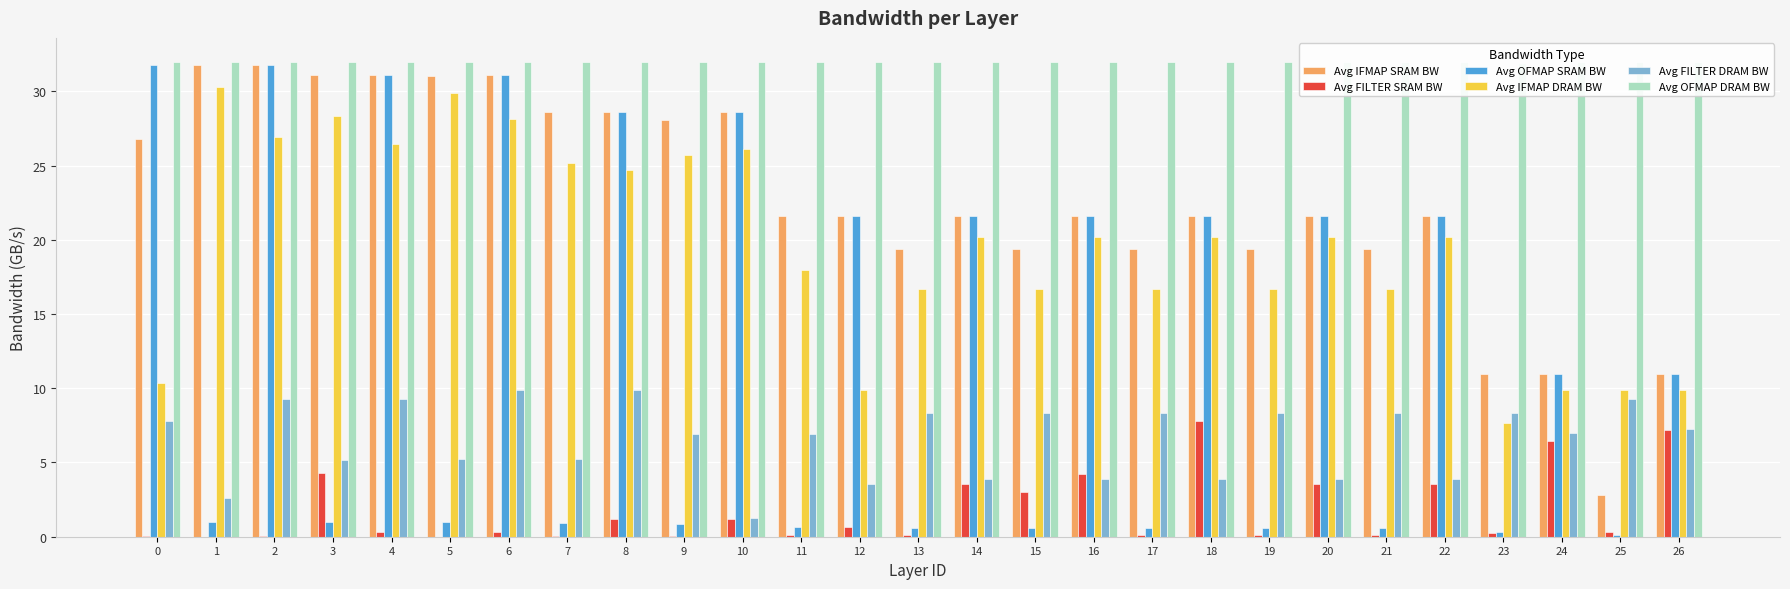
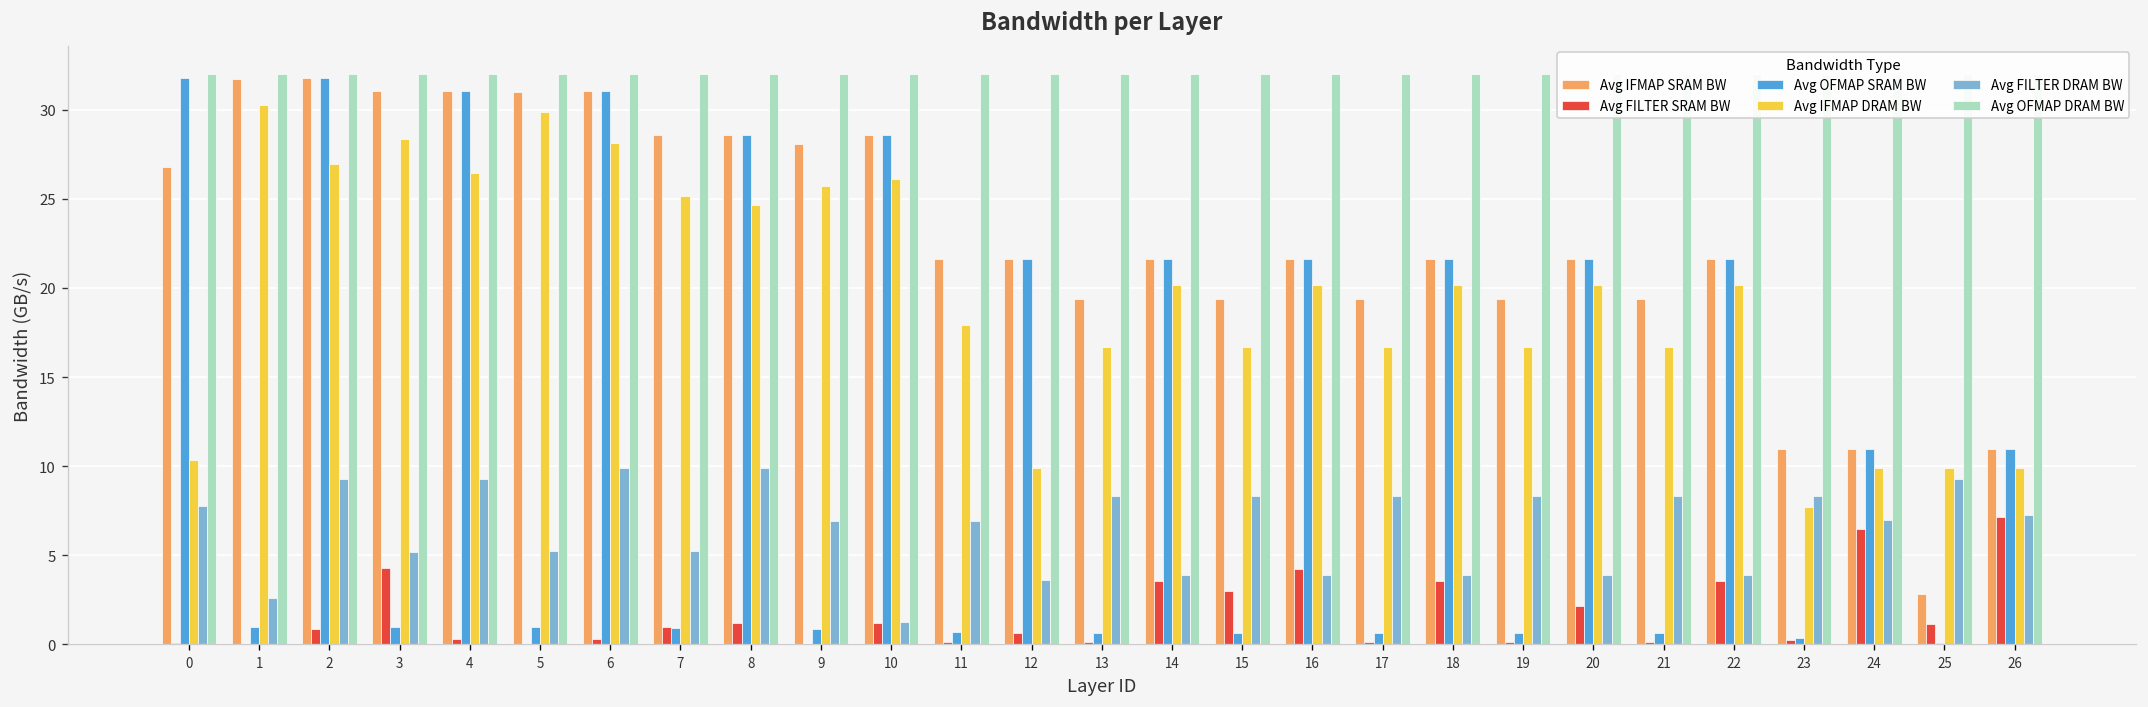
  {
    "Avg FILTER SRAM BW": {
-     "2": 0.1,
+     "2": 0.9,
      "3": 4.3,
      "4": 0.3,
      "6": 0.3,
-     "7": 0.0,
+     "7": 1.0,
      "8": 1.2,
      "10": 1.2,
      "12": 0.6,
      "14": 3.5,
      "15": 3.0,
      "16": 4.2,
-     "18": 7.8,
-     "20": 3.5,
+     "18": 3.5,
+     "20": 2.1,
      "22": 3.5,
      "23": 0.2,
      "24": 6.5,
-     "25": 0.3,
+     "25": 1.2,
      "26": 7.2
    },
    "Avg OFMAP DRAM BW": {
      "0": 32.0,
      "1": 32.0,
      "2": 32.0,
      "3": 32.0,
      "4": 32.0,
      "5": 32.0,
      "6": 32.0,
      "7": 32.0,
      "8": 32.0,
      "9": 32.0,
      "10": 32.0,
      "11": 32.0,
      "12": 32.0,
      "13": 32.0,
      "14": 32.0,
      "15": 32.0,
      "16": 32.0,
      "17": 32.0,
      "18": 32.0,
      "19": 32.0
    }
  }
